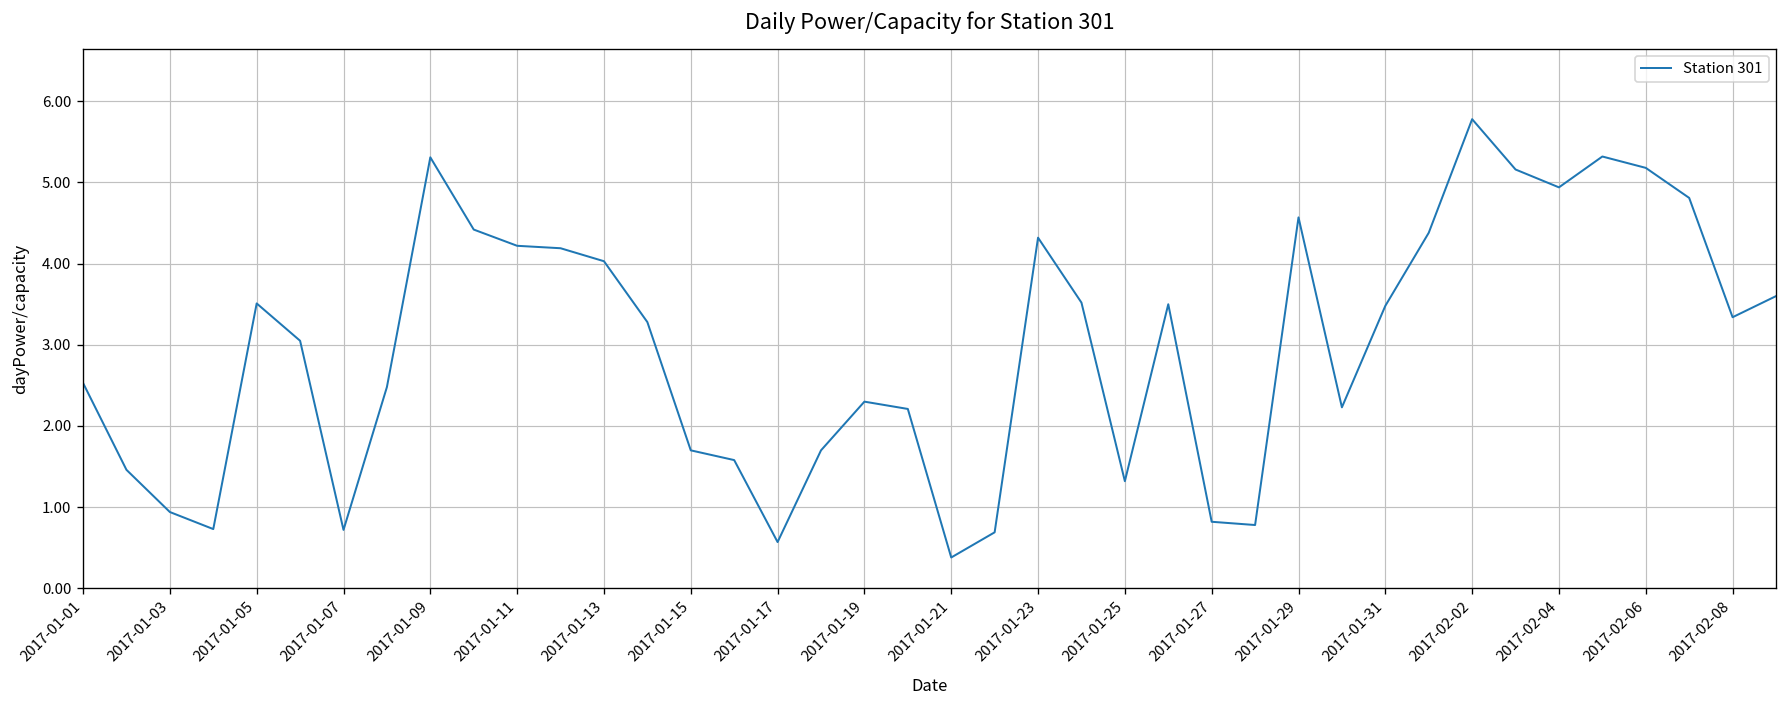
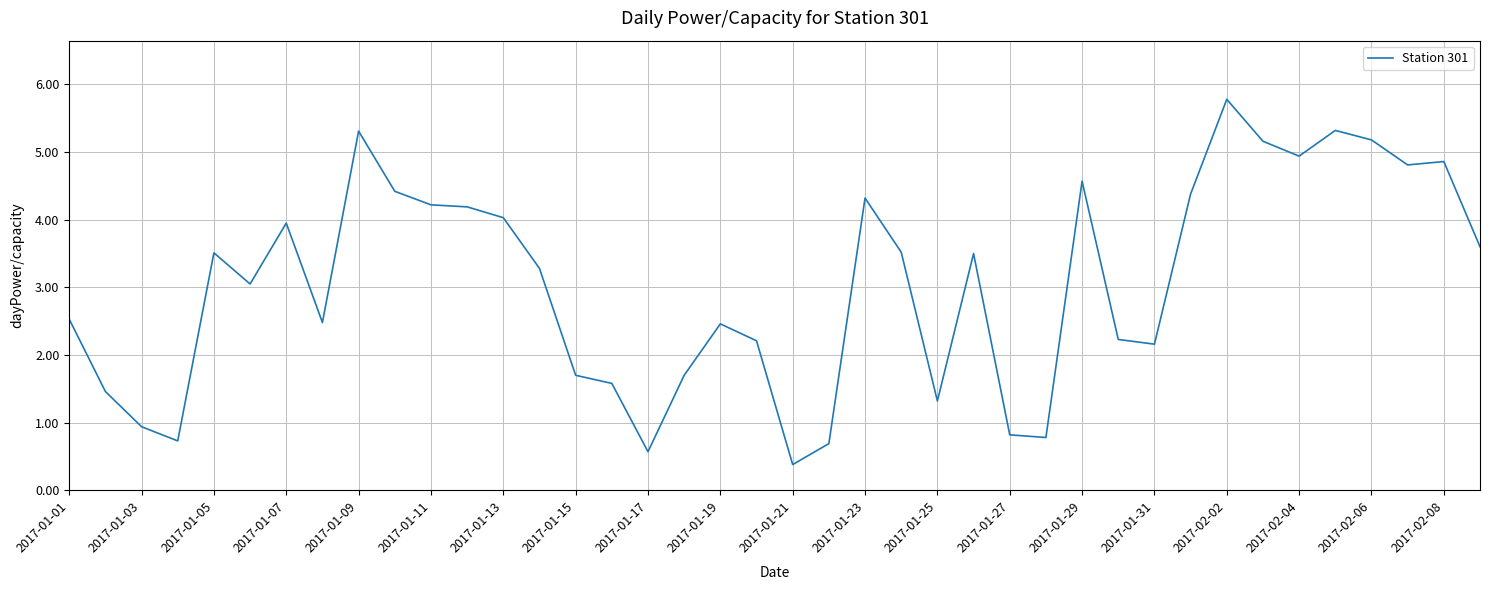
  {
    "2017-01-01": 2.5,
    "2017-01-03": 0.9,
    "2017-01-05": 3.5,
-   "2017-01-07": 0.7,
+   "2017-01-07": 4.0,
    "2017-01-09": 5.3,
    "2017-01-11": 4.2,
    "2017-01-13": 4.0,
    "2017-01-15": 1.7,
    "2017-01-17": 0.6,
-   "2017-01-19": 2.3,
+   "2017-01-19": 2.5,
    "2017-01-21": 0.4,
    "2017-01-23": 4.3,
    "2017-01-25": 1.3,
    "2017-01-27": 0.8,
    "2017-01-29": 4.6,
-   "2017-01-31": 3.5,
+   "2017-01-31": 2.2,
    "2017-02-02": 5.8,
    "2017-02-04": 4.9,
    "2017-02-06": 5.2,
-   "2017-02-08": 3.3
+   "2017-02-08": 4.9
  }
